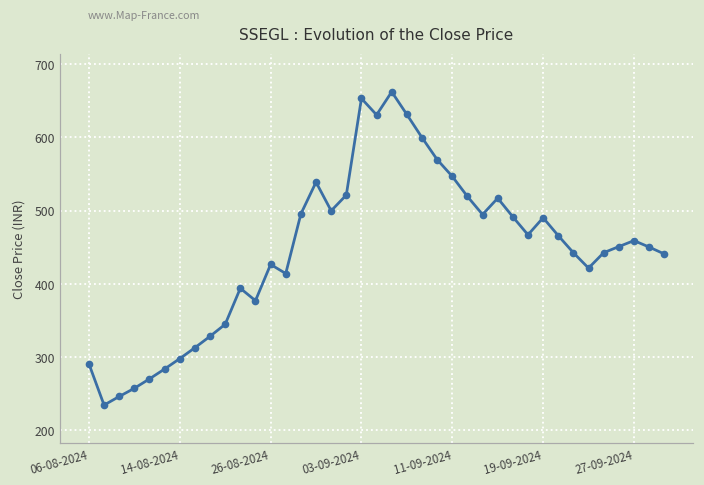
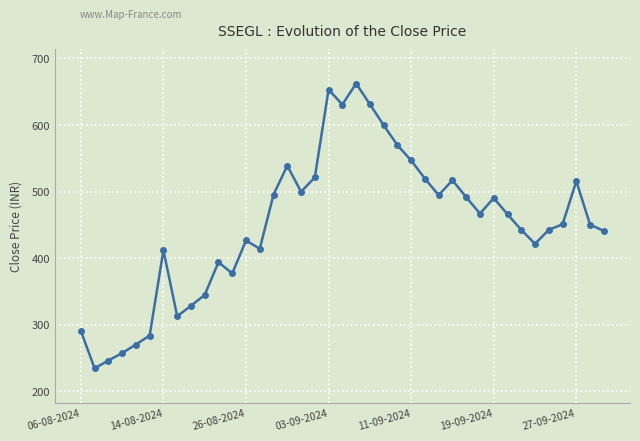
  {
    "06-08-2024": 290,
-   "14-08-2024": 300,
+   "14-08-2024": 410,
    "26-08-2024": 430,
    "03-09-2024": 650,
    "11-09-2024": 550,
    "19-09-2024": 490,
-   "27-09-2024": 460
+   "27-09-2024": 520
  }
